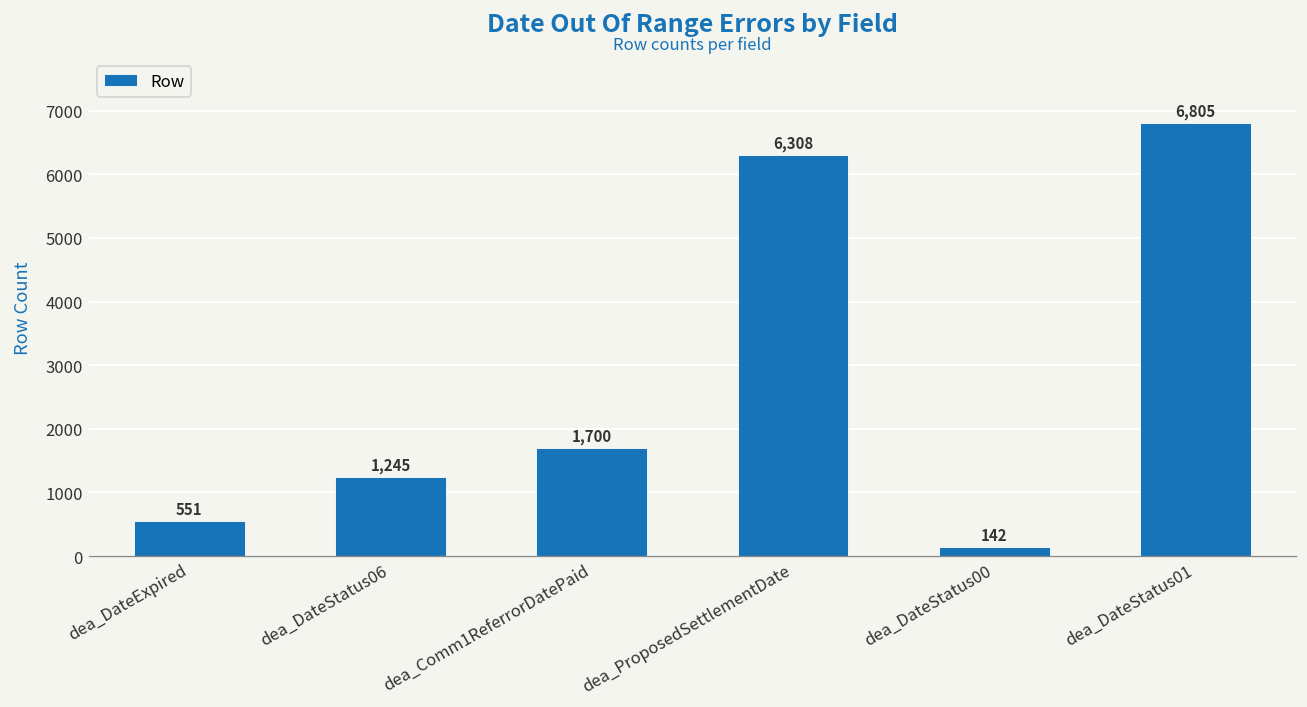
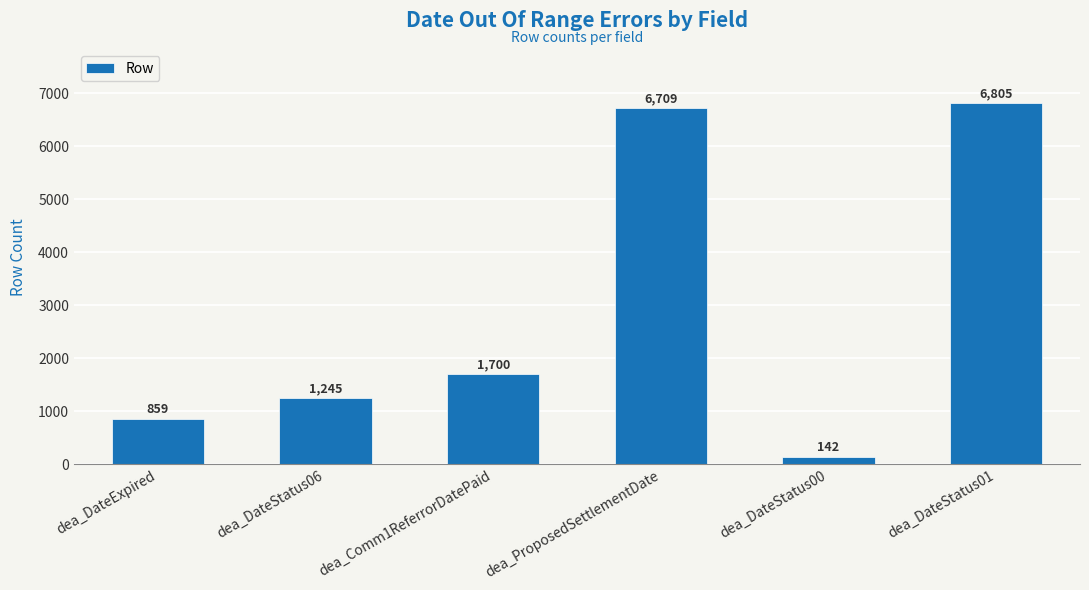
  {
-   "dea_DateExpired": "551",
+   "dea_DateExpired": "859",
    "dea_DateStatus06": "1,245",
    "dea_Comm1ReferrorDatePaid": "1,700",
-   "dea_ProposedSettlementDate": "6,308",
+   "dea_ProposedSettlementDate": "6,709",
    "dea_DateStatus00": "142",
    "dea_DateStatus01": "6,805"
  }
